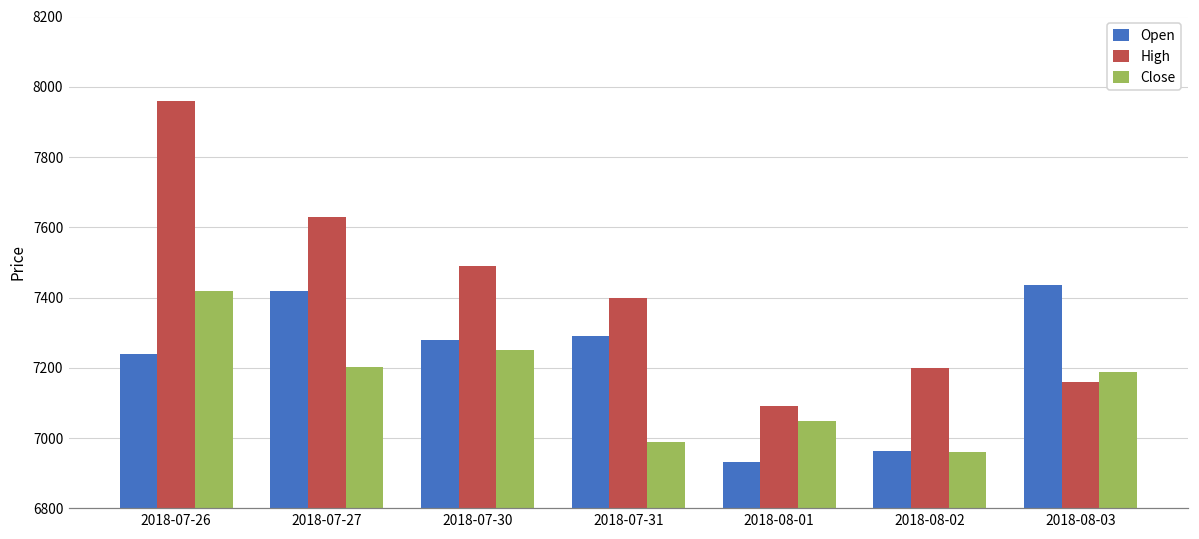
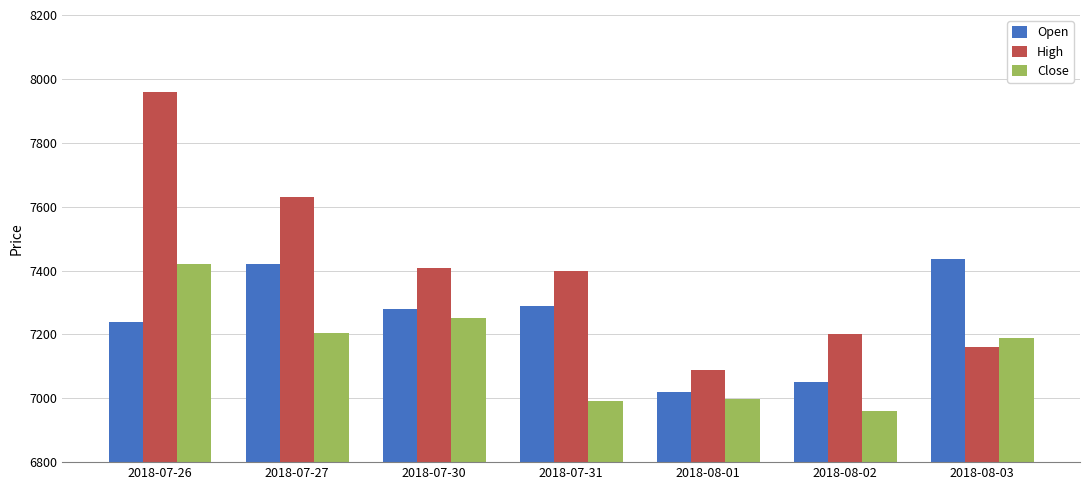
  {
    "Open": {
      "2018-07-26": 7240,
      "2018-07-27": 7420,
      "2018-07-30": 7280,
      "2018-07-31": 7290,
-     "2018-08-01": 6930,
-     "2018-08-02": 6960,
+     "2018-08-01": 7020,
+     "2018-08-02": 7050,
      "2018-08-03": 7440
    },
    "High": {
      "2018-07-26": 7960,
      "2018-07-27": 7630,
-     "2018-07-30": 7490,
+     "2018-07-30": 7410,
      "2018-07-31": 7400,
      "2018-08-01": 7090,
      "2018-08-02": 7200,
      "2018-08-03": 7160
    },
    "Close": {
      "2018-07-26": 7420,
      "2018-07-27": 7200,
      "2018-07-30": 7250,
      "2018-07-31": 6990,
-     "2018-08-01": 7050,
+     "2018-08-01": 7000,
      "2018-08-02": 6960,
      "2018-08-03": 7190
    }
  }
